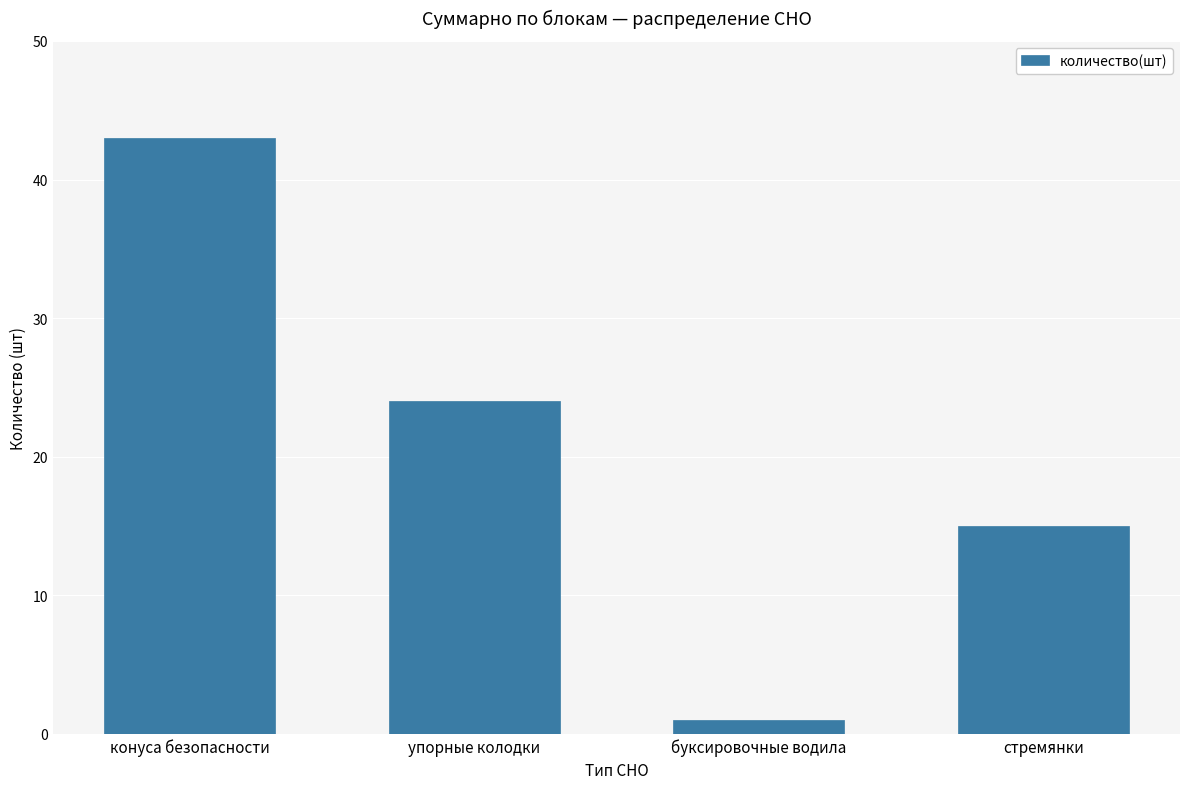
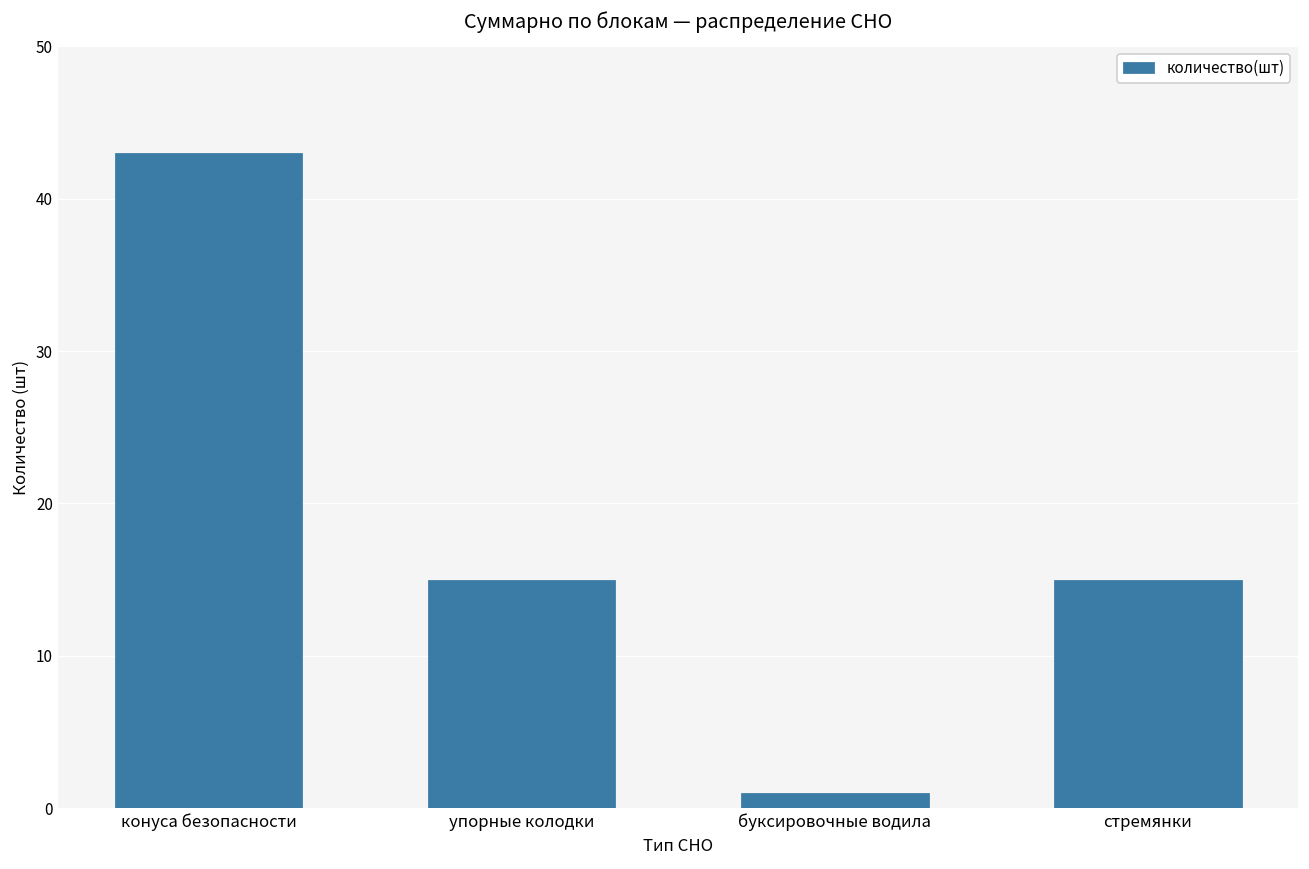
  {
    "конуса безопасности": 43,
-   "упорные колодки": 24,
+   "упорные колодки": 15,
    "буксировочные водила": 1,
    "стремянки": 15
  }
